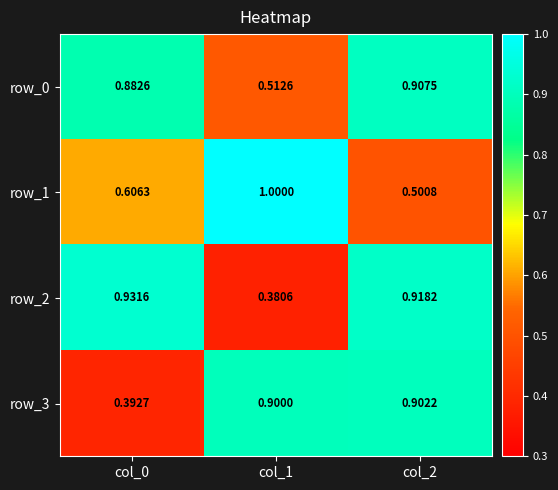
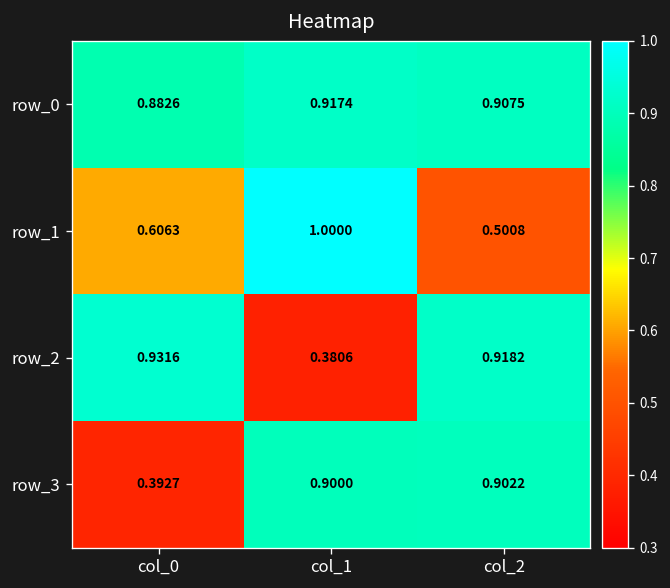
  {
    "row_0": {
      "col_0": 0.8826,
-     "col_1": 0.5126,
+     "col_1": 0.9174,
      "col_2": 0.9075
    },
    "row_1": {
      "col_0": 0.6063,
      "col_1": 1.0000,
      "col_2": 0.5008
    },
    "row_2": {
      "col_0": 0.9316,
      "col_1": 0.3806,
      "col_2": 0.9182
    },
    "row_3": {
      "col_0": 0.3927,
      "col_1": 0.9000,
      "col_2": 0.9022
    }
  }
